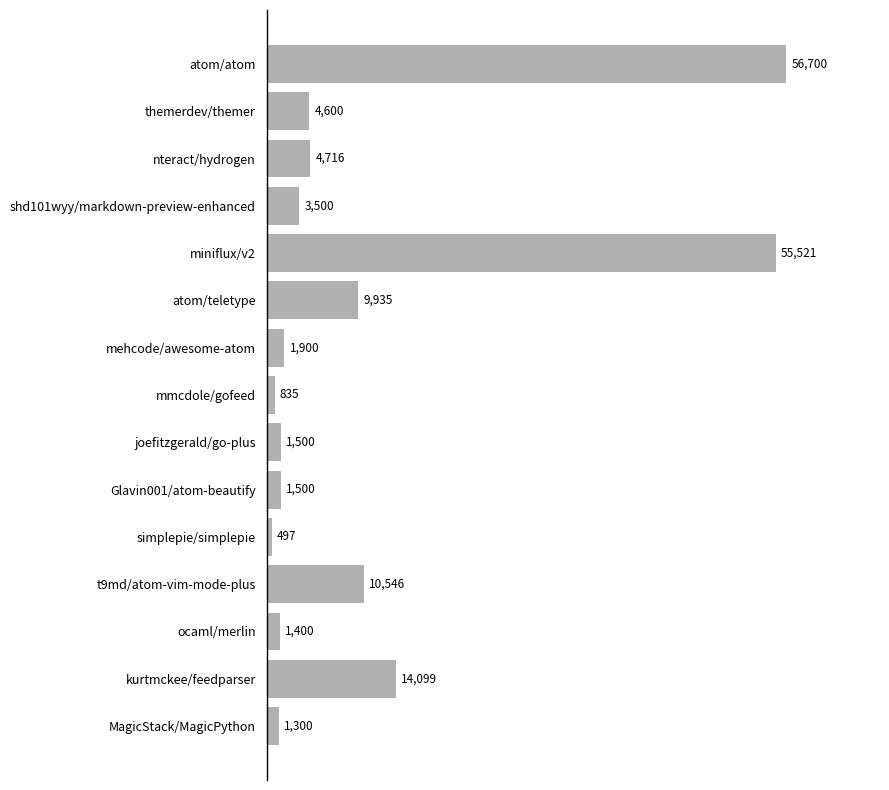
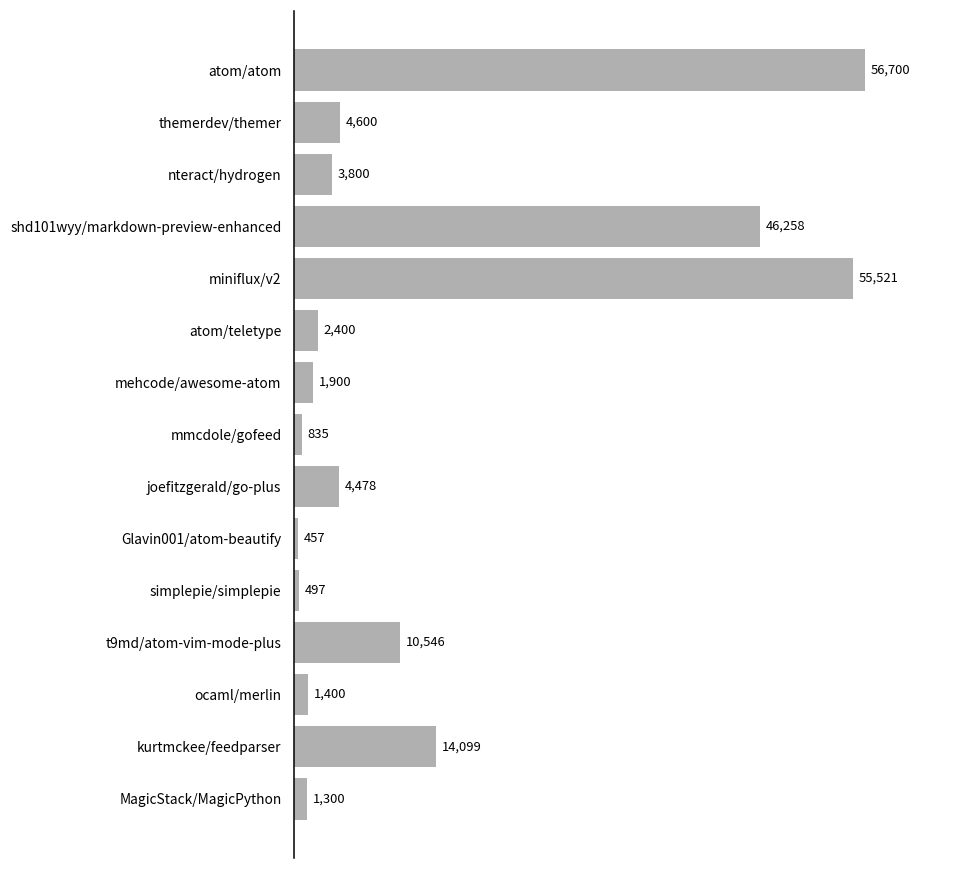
  {
    "atom/atom": "56,700",
    "themerdev/themer": "4,600",
-   "nteract/hydrogen": "4,716",
-   "shd101wyy/markdown-preview-enhanced": "3,500",
+   "nteract/hydrogen": "3,800",
+   "shd101wyy/markdown-preview-enhanced": "46,258",
    "miniflux/v2": "55,521",
-   "atom/teletype": "9,935",
+   "atom/teletype": "2,400",
    "mehcode/awesome-atom": "1,900",
    "mmcdole/gofeed": "835",
-   "joefitzgerald/go-plus": "1,500",
-   "Glavin001/atom-beautify": "1,500",
+   "joefitzgerald/go-plus": "4,478",
+   "Glavin001/atom-beautify": "457",
    "simplepie/simplepie": "497",
    "t9md/atom-vim-mode-plus": "10,546",
    "ocaml/merlin": "1,400",
    "kurtmckee/feedparser": "14,099",
    "MagicStack/MagicPython": "1,300"
  }
